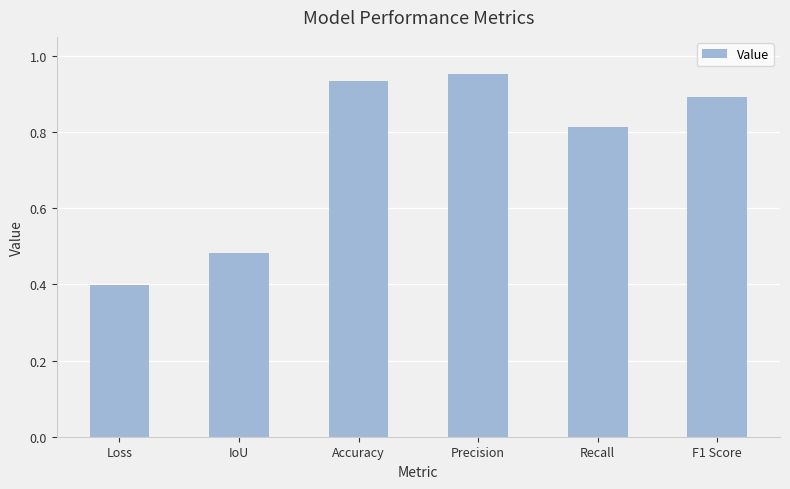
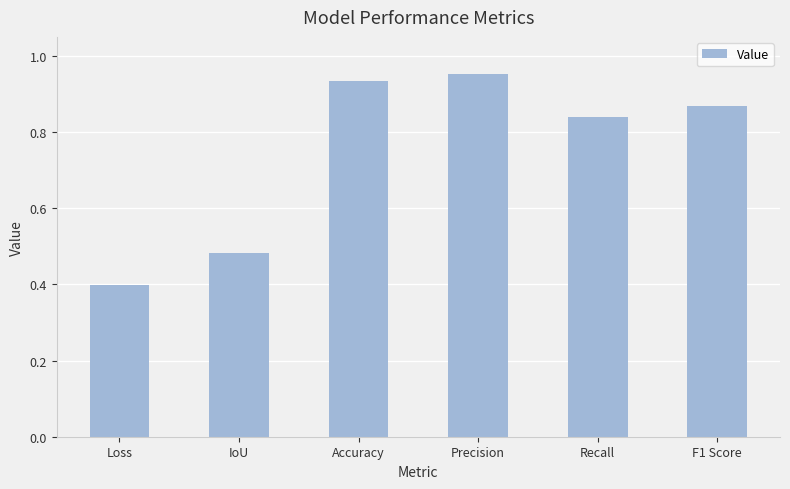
  {
    "Loss": 0.40,
    "IoU": 0.48,
    "Accuracy": 0.94,
    "Precision": 0.95,
-   "Recall": 0.81,
-   "F1 Score": 0.89
+   "Recall": 0.84,
+   "F1 Score": 0.87
  }
